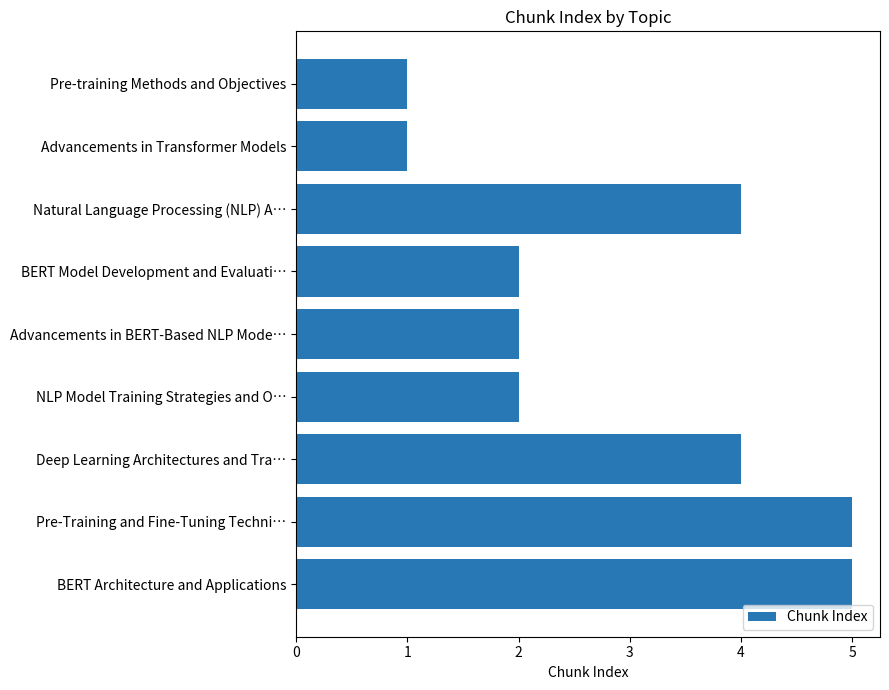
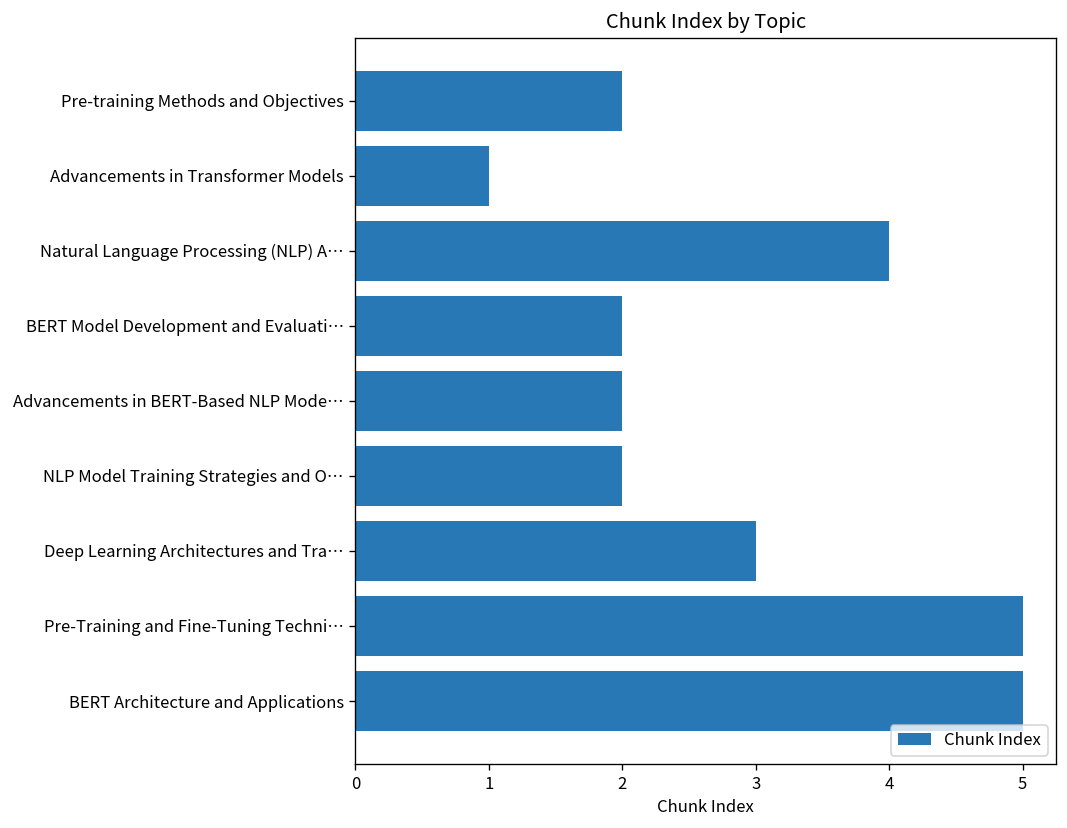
  {
-   "Pre-training Methods and Objectives": 1,
+   "Pre-training Methods and Objectives": 2,
    "Advancements in Transformer Models": 1,
    "BERT Model Development and Evaluati…": 2,
    "Advancements in BERT-Based NLP Mode…": 2,
    "NLP Model Training Strategies and O…": 2,
-   "Deep Learning Architectures and Tra…": 4,
+   "Deep Learning Architectures and Tra…": 3,
    "Pre-Training and Fine-Tuning Techni…": 5,
    "BERT Architecture and Applications": 5
  }
